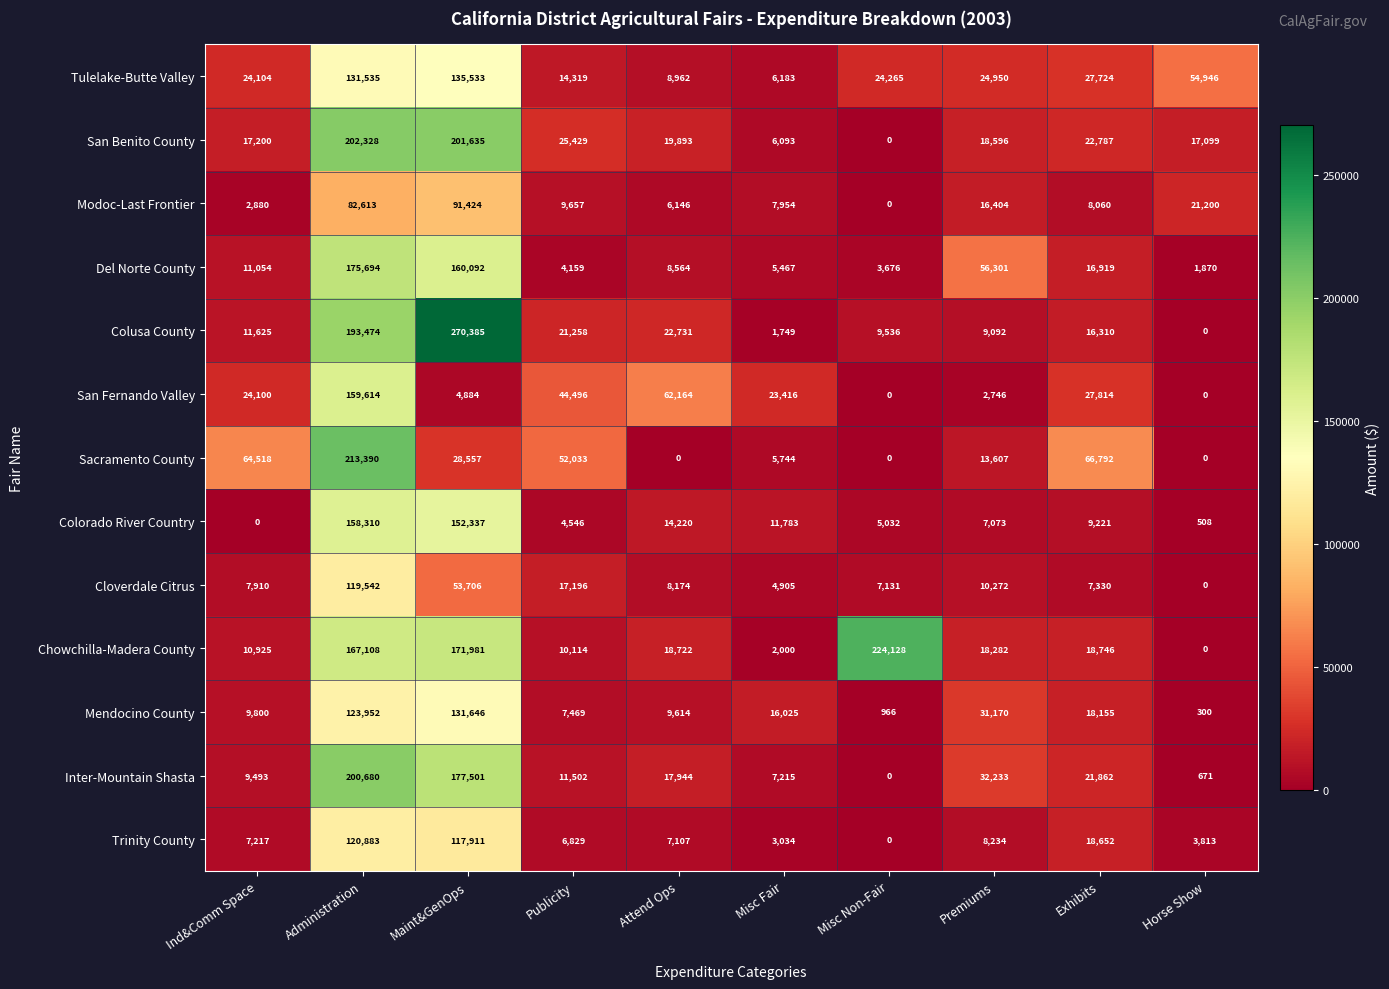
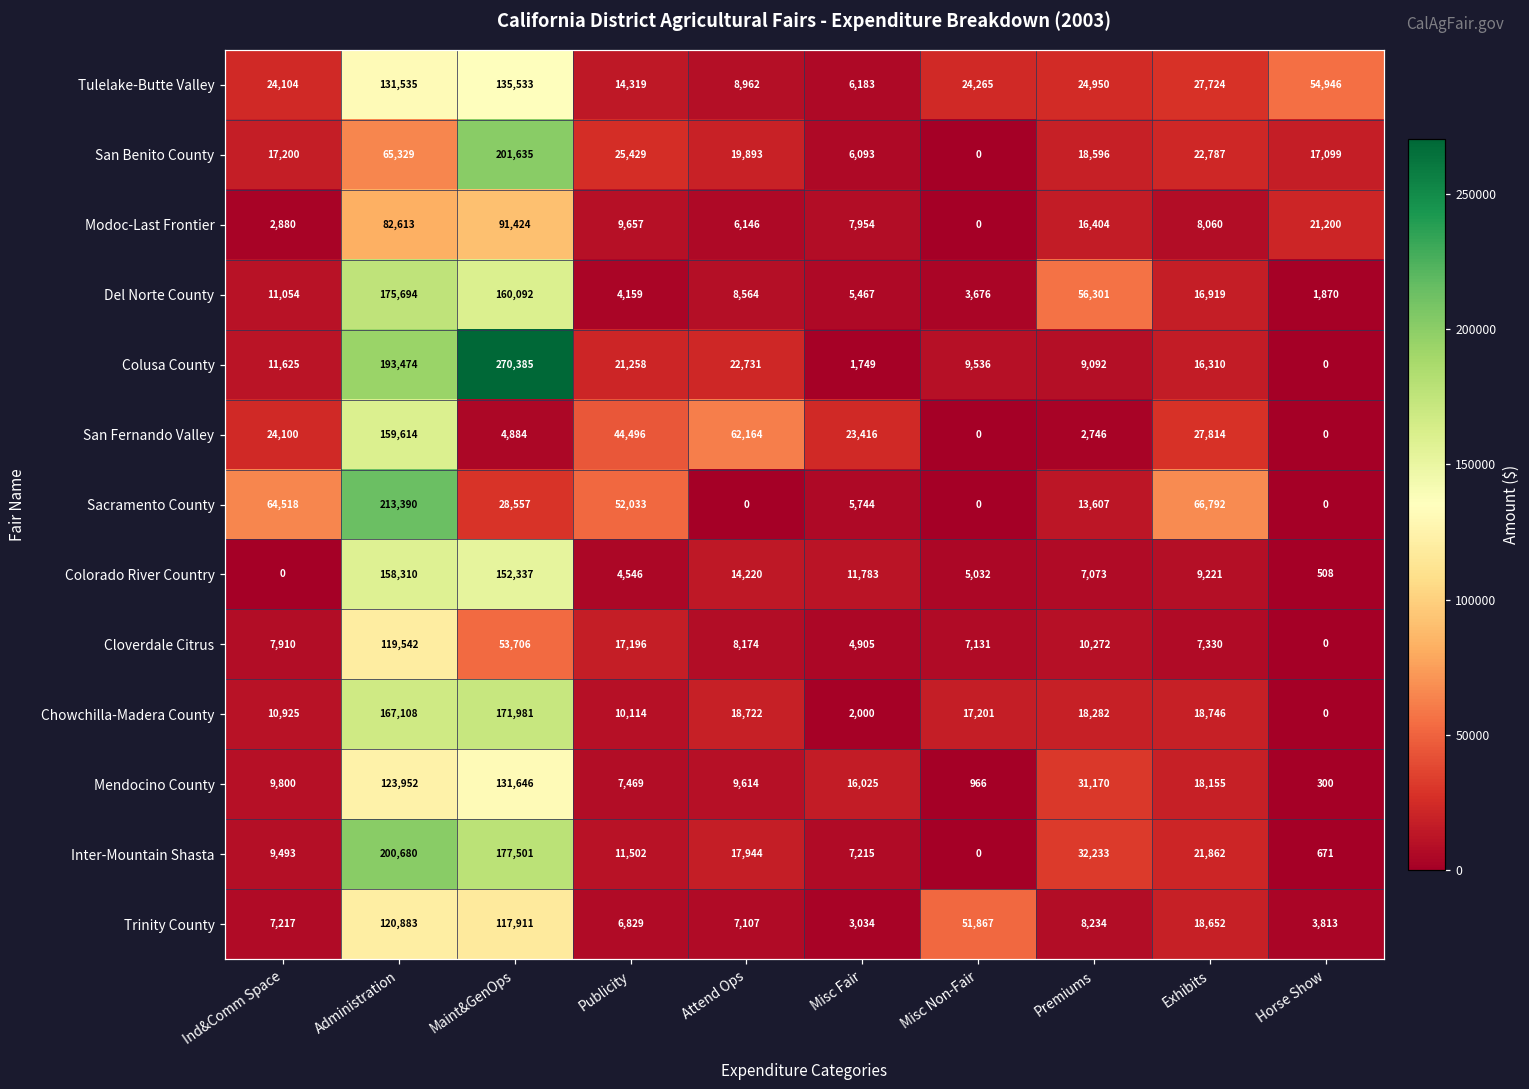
  {
    "Tulelake-Butte Valley": {
      "Ind&Comm Space": "24,104",
      "Administration": "131,535",
      "Maint&GenOps": "135,533",
      "Publicity": "14,319",
      "Attend Ops": "8,962",
      "Misc Fair": "6,183",
      "Misc Non-Fair": "24,265",
      "Premiums": "24,950",
      "Exhibits": "27,724",
      "Horse Show": "54,946"
    },
    "San Benito County": {
      "Ind&Comm Space": "17,200",
-     "Administration": "202,328",
+     "Administration": "65,329",
      "Maint&GenOps": "201,635",
      "Publicity": "25,429",
      "Attend Ops": "19,893",
      "Misc Fair": "6,093",
      "Misc Non-Fair": "0",
      "Premiums": "18,596",
      "Exhibits": "22,787",
      "Horse Show": "17,099"
    },
    "Modoc-Last Frontier": {
      "Ind&Comm Space": "2,880",
      "Administration": "82,613",
      "Maint&GenOps": "91,424",
      "Publicity": "9,657",
      "Attend Ops": "6,146",
      "Misc Fair": "7,954",
      "Misc Non-Fair": "0",
      "Premiums": "16,404",
      "Exhibits": "8,060",
      "Horse Show": "21,200"
    },
    "Del Norte County": {
      "Ind&Comm Space": "11,054",
      "Administration": "175,694",
      "Maint&GenOps": "160,092",
      "Publicity": "4,159",
      "Attend Ops": "8,564",
      "Misc Fair": "5,467",
      "Misc Non-Fair": "3,676",
      "Premiums": "56,301",
      "Exhibits": "16,919",
      "Horse Show": "1,870"
    },
    "Colusa County": {
      "Ind&Comm Space": "11,625",
      "Administration": "193,474",
      "Maint&GenOps": "270,385",
      "Publicity": "21,258",
      "Attend Ops": "22,731",
      "Misc Fair": "1,749",
      "Misc Non-Fair": "9,536",
      "Premiums": "9,092",
      "Exhibits": "16,310",
      "Horse Show": "0"
    },
    "San Fernando Valley": {
      "Ind&Comm Space": "24,100",
      "Administration": "159,614",
      "Maint&GenOps": "4,884",
      "Publicity": "44,496",
      "Attend Ops": "62,164",
      "Misc Fair": "23,416",
      "Misc Non-Fair": "0",
      "Premiums": "2,746",
      "Exhibits": "27,814",
      "Horse Show": "0"
    },
    "Sacramento County": {
      "Ind&Comm Space": "64,518",
      "Administration": "213,390",
      "Maint&GenOps": "28,557",
      "Publicity": "52,033",
      "Attend Ops": "0",
      "Misc Fair": "5,744",
      "Misc Non-Fair": "0",
      "Premiums": "13,607",
      "Exhibits": "66,792",
      "Horse Show": "0"
    },
    "Colorado River Country": {
      "Ind&Comm Space": "0",
      "Administration": "158,310",
      "Maint&GenOps": "152,337",
      "Publicity": "4,546",
      "Attend Ops": "14,220",
      "Misc Fair": "11,783",
      "Misc Non-Fair": "5,032",
      "Premiums": "7,073",
      "Exhibits": "9,221",
      "Horse Show": "508"
    },
    "Cloverdale Citrus": {
      "Ind&Comm Space": "7,910",
      "Administration": "119,542",
      "Maint&GenOps": "53,706",
      "Publicity": "17,196",
      "Attend Ops": "8,174",
      "Misc Fair": "4,905",
      "Misc Non-Fair": "7,131",
      "Premiums": "10,272",
      "Exhibits": "7,330",
      "Horse Show": "0"
    },
    "Chowchilla-Madera County": {
      "Ind&Comm Space": "10,925",
      "Administration": "167,108",
      "Maint&GenOps": "171,981",
      "Publicity": "10,114",
      "Attend Ops": "18,722",
      "Misc Fair": "2,000",
-     "Misc Non-Fair": "224,128",
+     "Misc Non-Fair": "17,201",
      "Premiums": "18,282",
      "Exhibits": "18,746",
      "Horse Show": "0"
    },
    "Mendocino County": {
      "Ind&Comm Space": "9,800",
      "Administration": "123,952",
      "Maint&GenOps": "131,646",
      "Publicity": "7,469",
      "Attend Ops": "9,614",
      "Misc Fair": "16,025",
      "Misc Non-Fair": "966",
      "Premiums": "31,170",
      "Exhibits": "18,155",
      "Horse Show": "300"
    },
    "Inter-Mountain Shasta": {
      "Ind&Comm Space": "9,493",
      "Administration": "200,680",
      "Maint&GenOps": "177,501",
      "Publicity": "11,502",
      "Attend Ops": "17,944",
      "Misc Fair": "7,215",
      "Misc Non-Fair": "0",
      "Premiums": "32,233",
      "Exhibits": "21,862",
      "Horse Show": "671"
    },
    "Trinity County": {
      "Ind&Comm Space": "7,217",
      "Administration": "120,883",
      "Maint&GenOps": "117,911",
      "Publicity": "6,829",
      "Attend Ops": "7,107",
      "Misc Fair": "3,034",
-     "Misc Non-Fair": "0",
+     "Misc Non-Fair": "51,867",
      "Premiums": "8,234",
      "Exhibits": "18,652",
      "Horse Show": "3,813"
    }
  }
